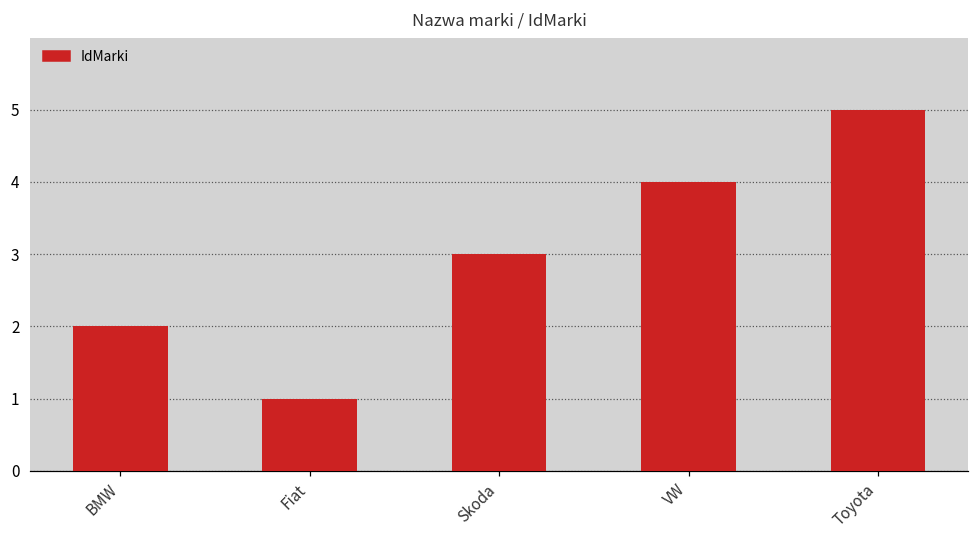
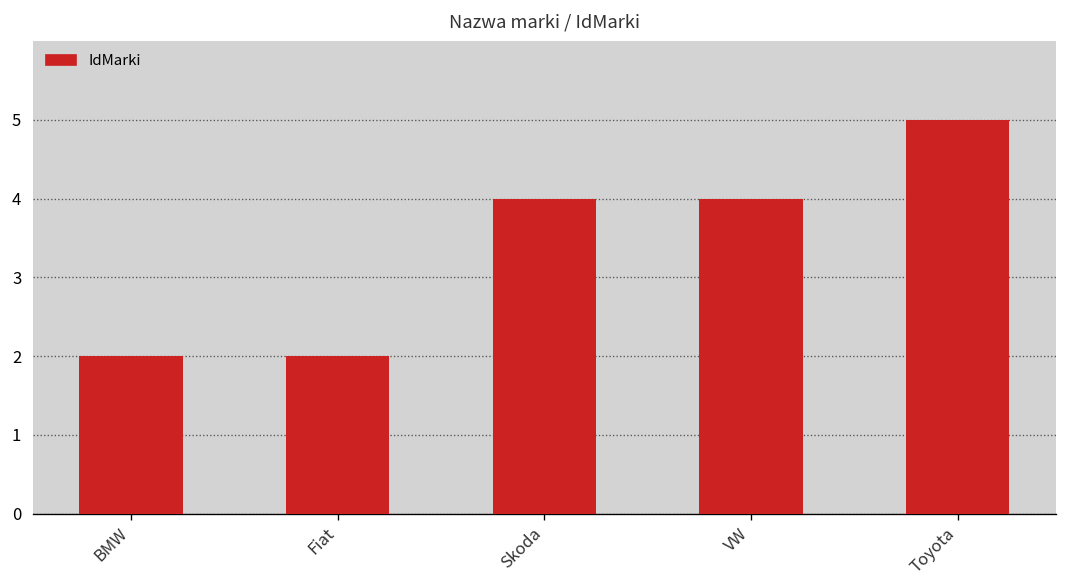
  {
    "BMW": 2,
-   "Fiat": 1,
-   "Skoda": 3,
+   "Fiat": 2,
+   "Skoda": 4,
    "VW": 4,
    "Toyota": 5
  }
